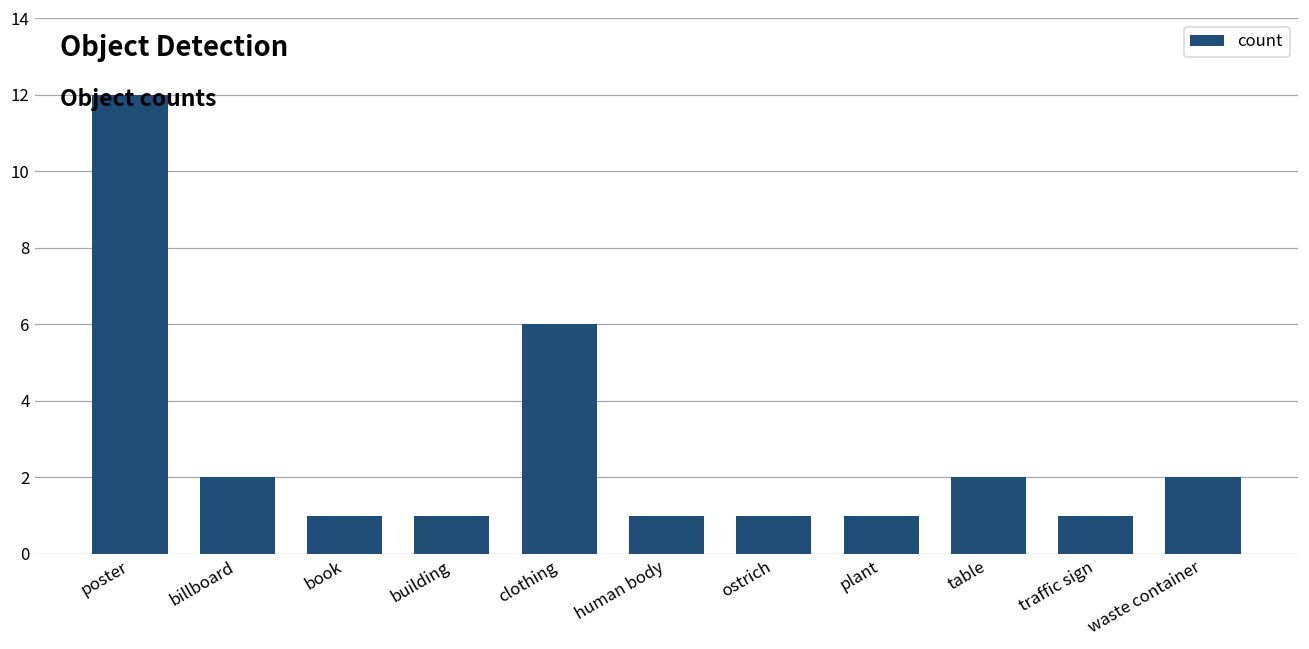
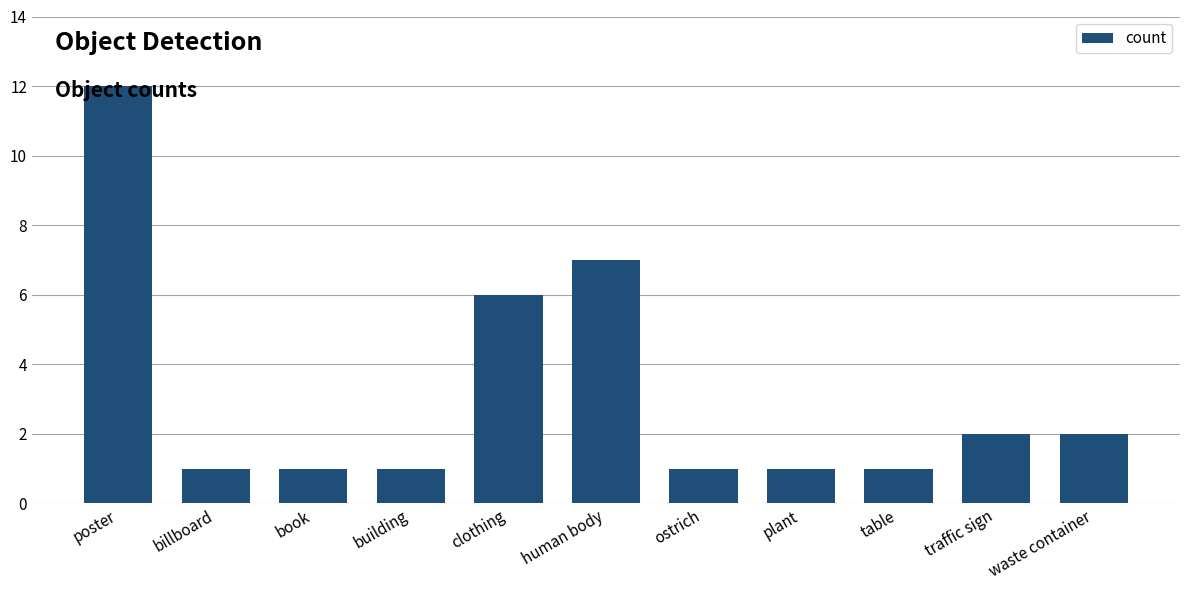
  {
    "poster": 12,
-   "billboard": 2,
+   "billboard": 1,
    "book": 1,
    "building": 1,
    "clothing": 6,
-   "human body": 1,
+   "human body": 7,
    "ostrich": 1,
    "plant": 1,
-   "table": 2,
-   "traffic sign": 1,
+   "table": 1,
+   "traffic sign": 2,
    "waste container": 2
  }
